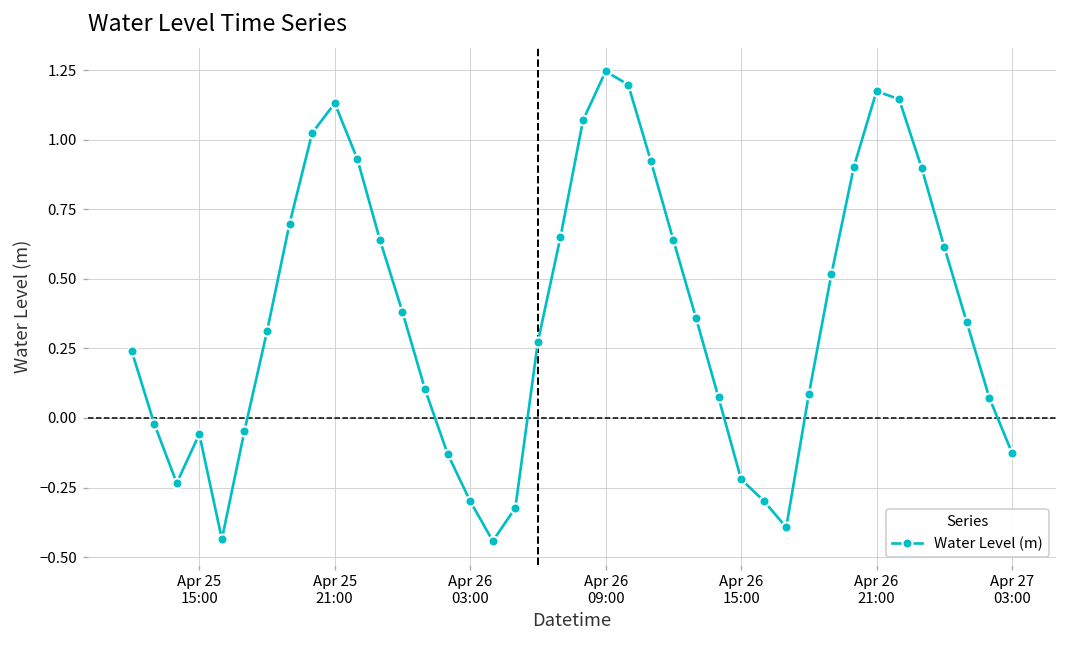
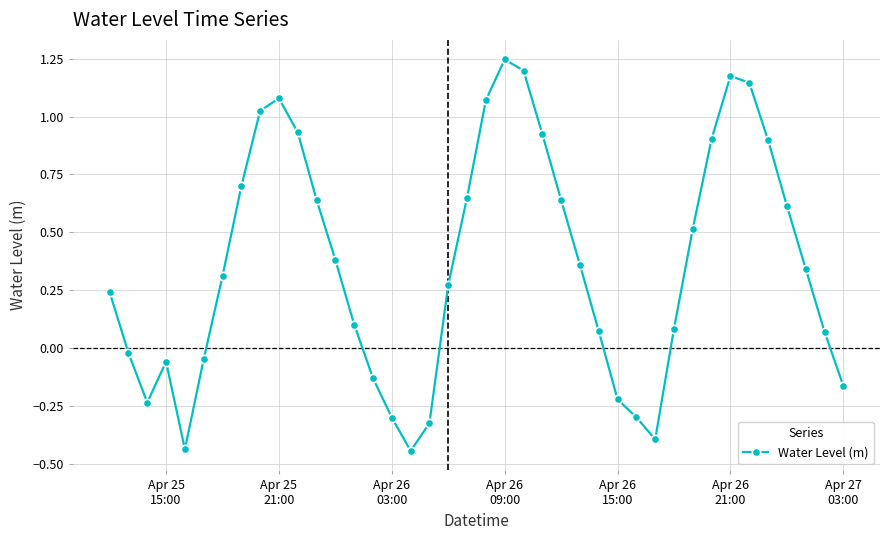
  {
    "Apr 25 15:00": -0.06,
-   "Apr 25 21:00": 1.13,
+   "Apr 25 21:00": 1.08,
    "Apr 26 03:00": -0.30,
    "Apr 26 09:00": 1.25,
    "Apr 26 15:00": -0.22,
    "Apr 26 21:00": 1.17,
-   "Apr 27 03:00": -0.13
+   "Apr 27 03:00": -0.16
  }
